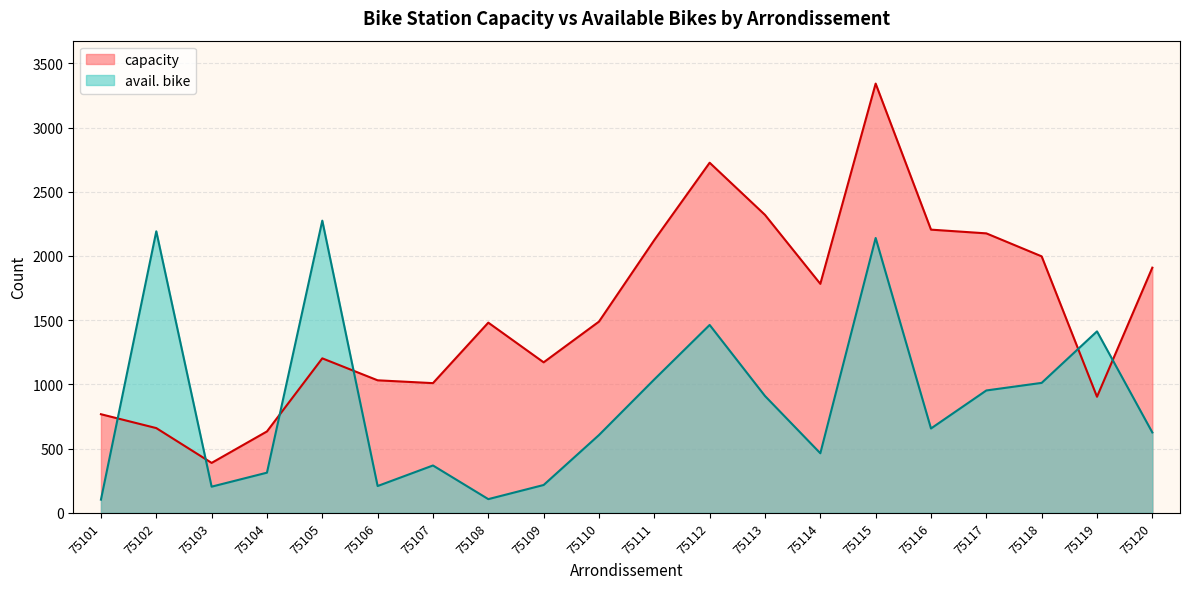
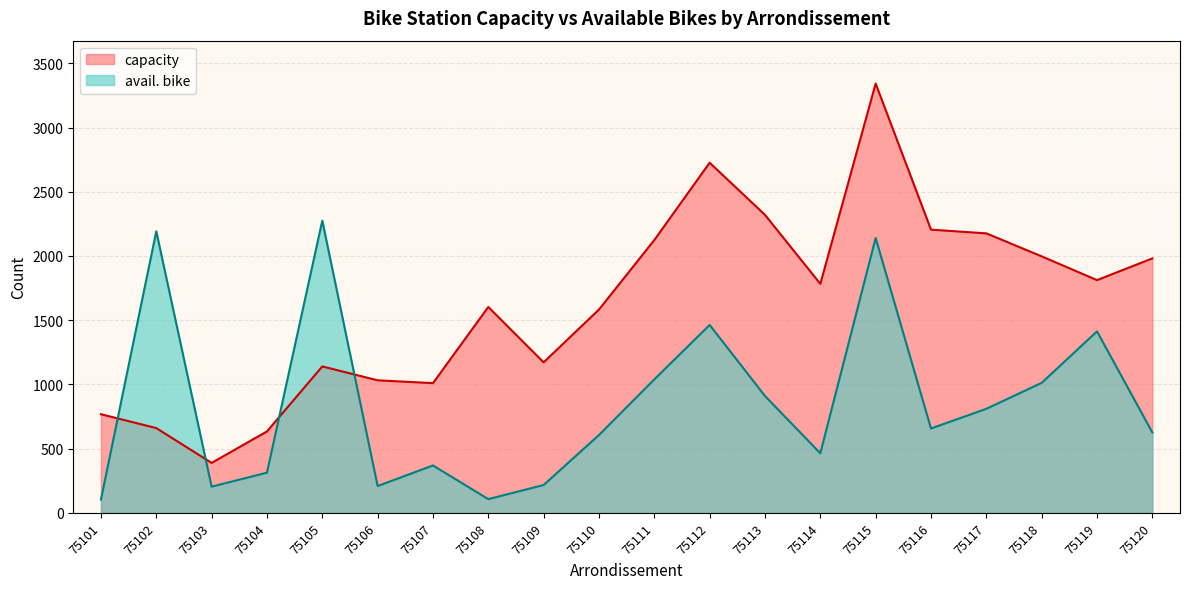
  {
    "capacity": {
      "75101": 770,
      "75102": 660,
      "75103": 390,
      "75104": 630,
-     "75105": 1200,
+     "75105": 1140,
      "75106": 1030,
      "75107": 1010,
-     "75108": 1480,
+     "75108": 1600,
      "75109": 1170,
-     "75110": 1490,
+     "75110": 1580,
      "75111": 2120,
      "75112": 2730,
      "75113": 2320,
      "75114": 1780,
      "75115": 3340,
      "75116": 2210,
      "75117": 2180,
      "75118": 2000,
-     "75119": 900,
-     "75120": 1910
+     "75119": 1810,
+     "75120": 1980
    },
    "avail. bike": {
      "75101": 100,
      "75102": 2190,
      "75103": 200,
      "75104": 310,
      "75105": 2280,
      "75106": 210,
      "75107": 370,
      "75108": 110,
      "75109": 220,
      "75110": 610,
      "75111": 1040,
      "75112": 1460,
      "75113": 910,
      "75114": 460,
      "75115": 2140,
      "75116": 660,
-     "75117": 950,
+     "75117": 810,
      "75118": 1010,
      "75119": 1410,
      "75120": 630
    }
  }
